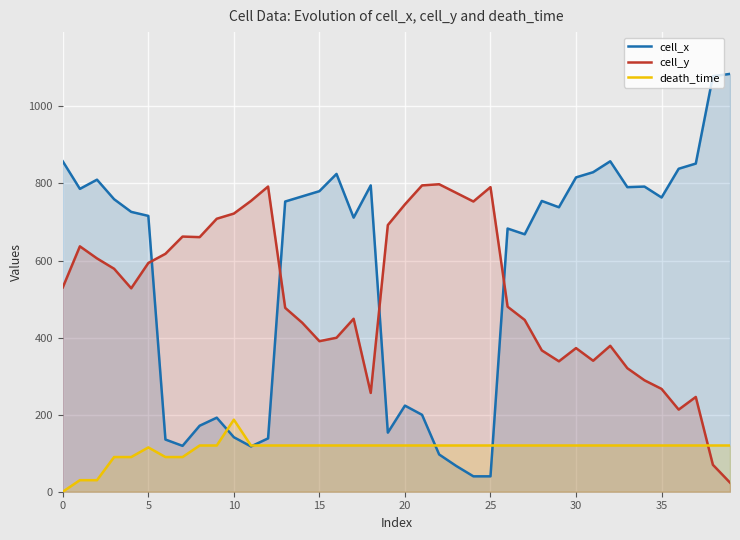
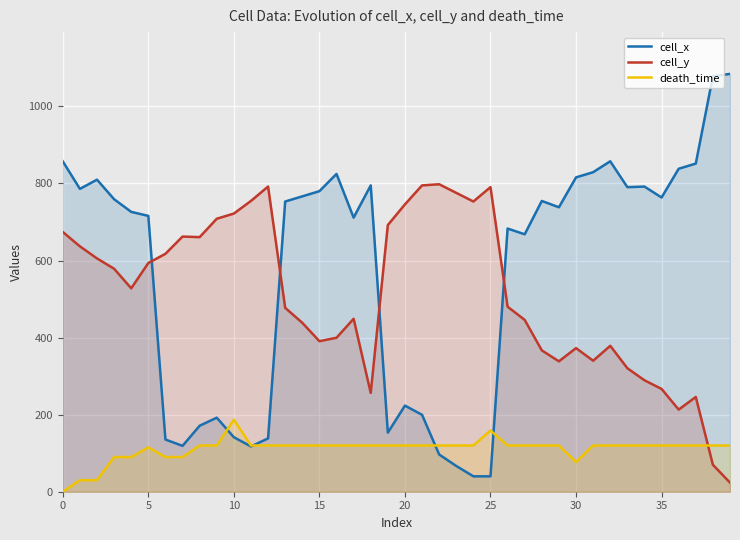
  {
    "cell_x": {
      "0": 860,
      "5": 720,
      "10": 140,
      "15": 780,
      "20": 220,
      "25": 40,
      "30": 820,
      "35": 760
    },
    "cell_y": {
-     "0": 530,
+     "0": 670,
      "5": 590,
      "10": 720,
      "15": 390,
      "20": 750,
      "25": 790,
      "30": 370,
      "35": 270
    },
    "death_time": {
      "0": 0,
      "5": 120,
      "10": 190,
      "15": 120,
      "20": 120,
-     "25": 120,
-     "30": 120,
+     "25": 160,
+     "30": 80,
      "35": 120
    }
  }
